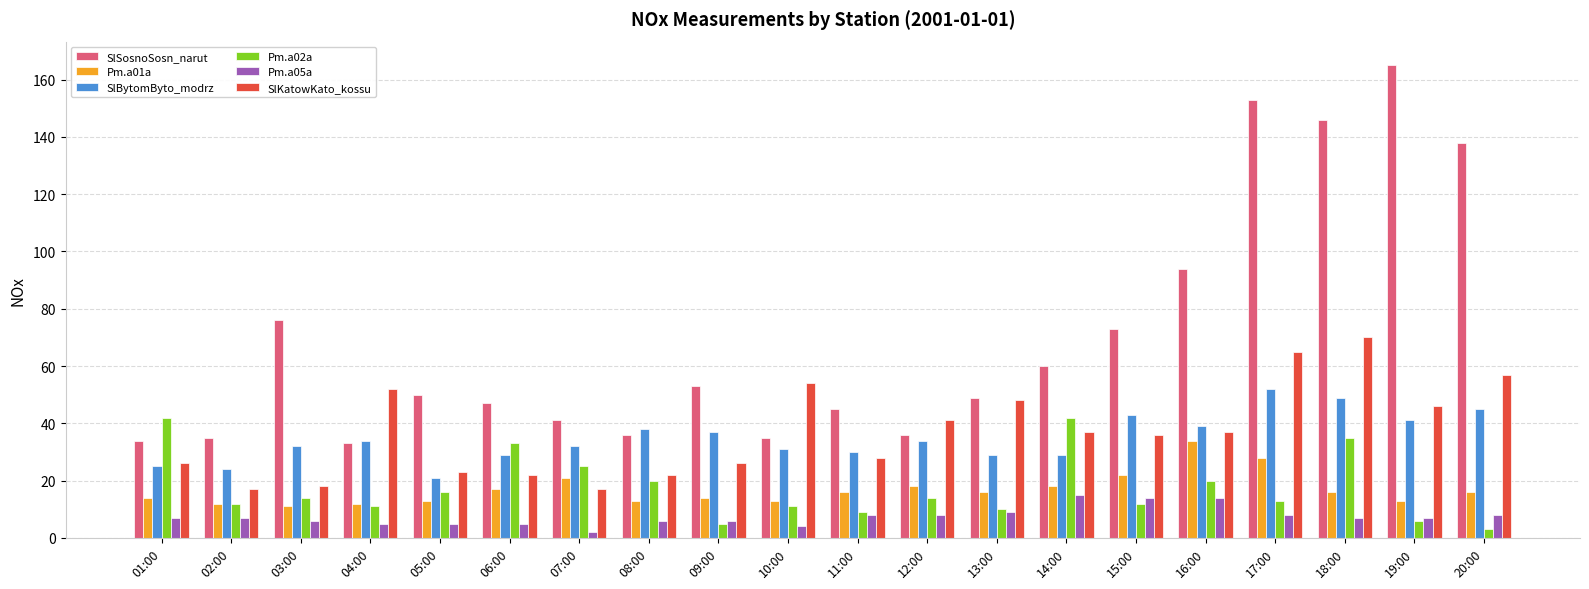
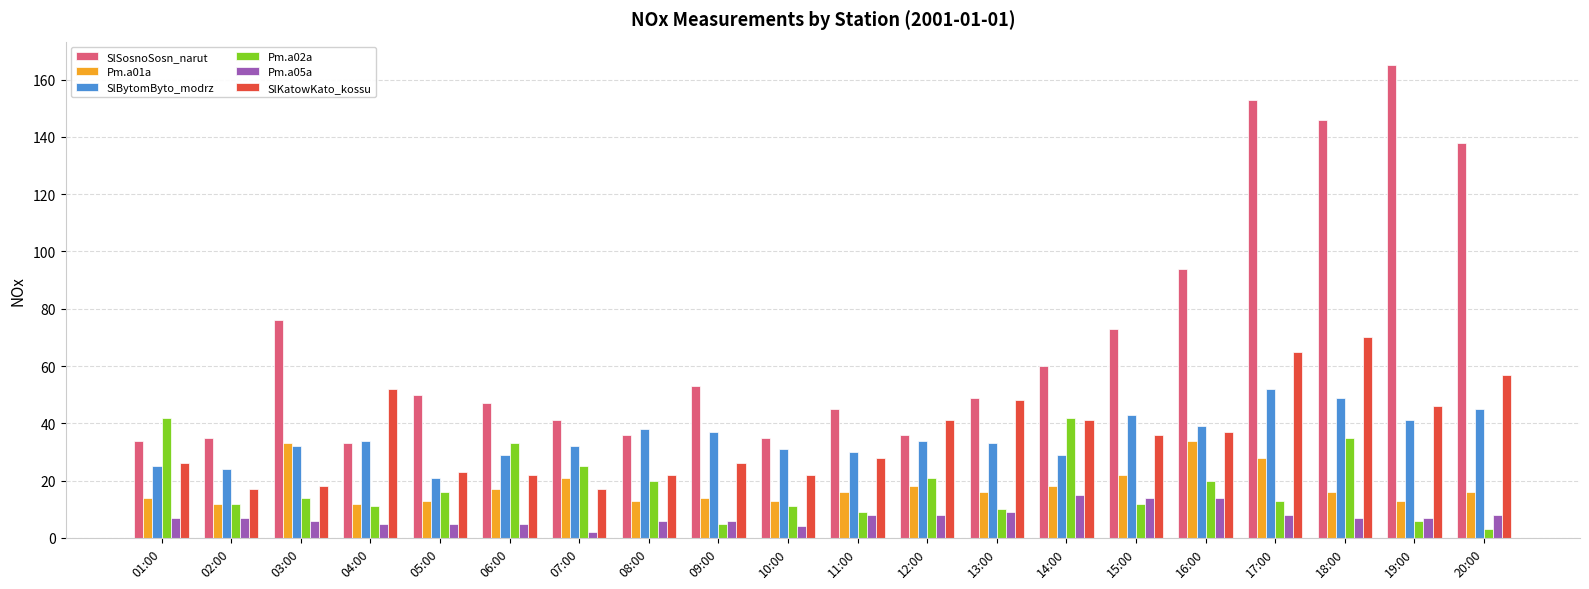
  {
    "SlSosnoSosn_narut": {
      "01:00": 34,
      "02:00": 35,
      "03:00": 76,
      "04:00": 33,
      "05:00": 50,
      "06:00": 47,
      "07:00": 41,
      "08:00": 36,
      "09:00": 53,
      "10:00": 35,
      "11:00": 45,
      "12:00": 36,
      "13:00": 49,
      "14:00": 60,
      "15:00": 73,
      "16:00": 94,
      "17:00": 153,
      "18:00": 146,
      "19:00": 165,
      "20:00": 138
    },
    "Pm.a01a": {
      "01:00": 14,
      "02:00": 12,
-     "03:00": 11,
+     "03:00": 33,
      "04:00": 12,
      "05:00": 13,
      "06:00": 17,
      "07:00": 21,
      "08:00": 13,
      "09:00": 14,
      "10:00": 13,
      "11:00": 16,
      "12:00": 18,
      "13:00": 16,
      "14:00": 18,
      "15:00": 22,
      "16:00": 34,
      "17:00": 28,
      "18:00": 16,
      "19:00": 13,
      "20:00": 16
    },
    "SlBytomByto_modrz": {
      "01:00": 25,
      "02:00": 24,
      "03:00": 32,
      "04:00": 34,
      "05:00": 21,
      "06:00": 29,
      "07:00": 32,
      "08:00": 38,
      "09:00": 37,
      "10:00": 31,
      "11:00": 30,
      "12:00": 34,
-     "13:00": 29,
+     "13:00": 33,
      "14:00": 29,
      "15:00": 43,
      "16:00": 39,
      "17:00": 52,
      "18:00": 49,
      "19:00": 41,
      "20:00": 45
    },
    "Pm.a02a": {
      "01:00": 42,
      "02:00": 12,
      "03:00": 14,
      "04:00": 11,
      "05:00": 16,
      "06:00": 33,
      "07:00": 25,
      "08:00": 20,
      "09:00": 5,
      "10:00": 11,
      "11:00": 9,
-     "12:00": 14,
+     "12:00": 21,
      "13:00": 10,
      "14:00": 42,
      "15:00": 12,
      "16:00": 20,
      "17:00": 13,
      "18:00": 35,
      "19:00": 6,
      "20:00": 3
    },
    "Pm.a05a": {
      "01:00": 7,
      "02:00": 7,
      "03:00": 6,
      "04:00": 5,
      "05:00": 5,
      "06:00": 5,
      "07:00": 2,
      "08:00": 6,
      "09:00": 6,
      "10:00": 4,
      "11:00": 8,
      "12:00": 8,
      "13:00": 9,
      "14:00": 15,
      "15:00": 14,
      "16:00": 14,
      "17:00": 8,
      "18:00": 7,
      "19:00": 7,
      "20:00": 8
    },
    "SlKatowKato_kossu": {
      "01:00": 26,
      "02:00": 17,
      "03:00": 18,
      "04:00": 52,
      "05:00": 23,
      "06:00": 22,
      "07:00": 17,
      "08:00": 22,
      "09:00": 26,
-     "10:00": 54,
+     "10:00": 22,
      "11:00": 28,
      "12:00": 41,
      "13:00": 48,
-     "14:00": 37,
+     "14:00": 41,
      "15:00": 36,
      "16:00": 37,
      "17:00": 65,
      "18:00": 70,
      "19:00": 46,
      "20:00": 57
    }
  }
